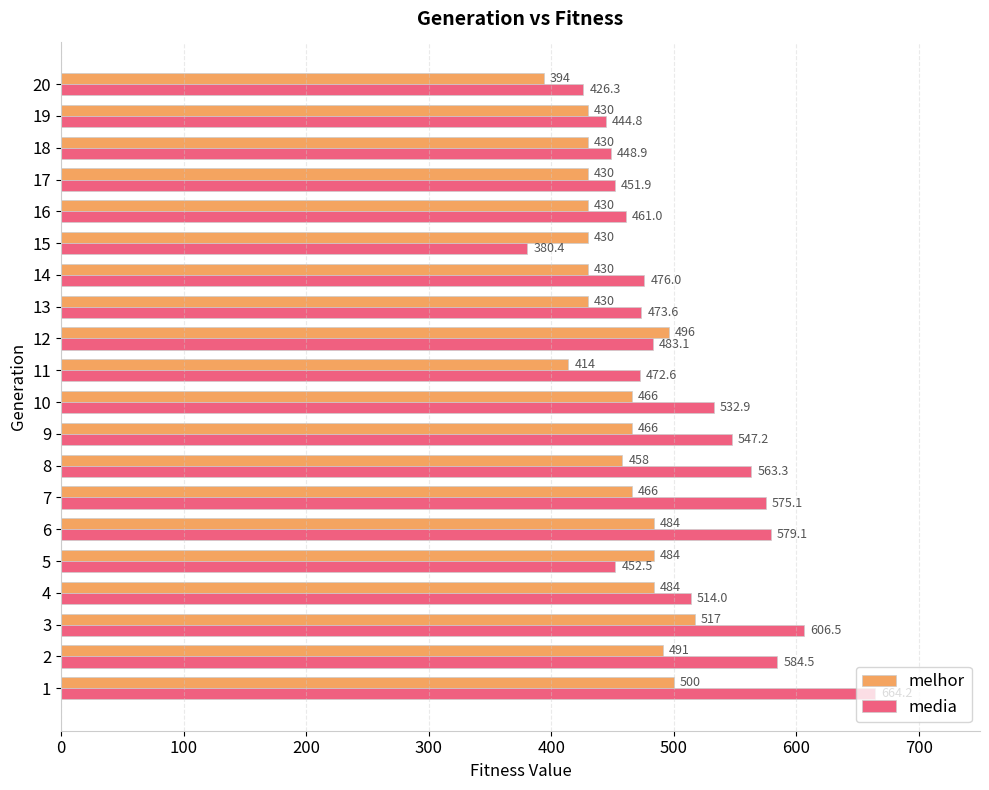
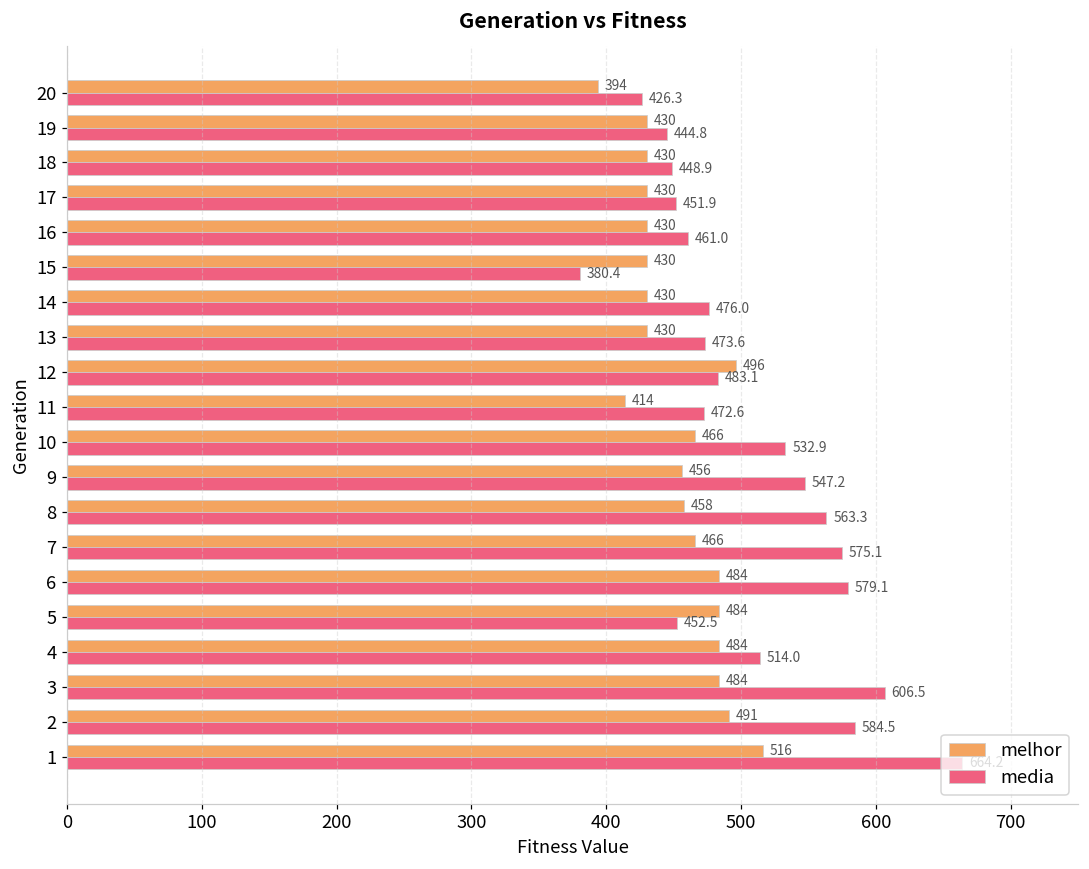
  {
    "melhor": {
      "20": 394,
      "19": 430,
      "18": 430,
      "17": 430,
      "16": 430,
      "15": 430,
      "14": 430,
      "13": 430,
      "12": 496,
      "11": 414,
      "10": 466,
-     "9": 466,
+     "9": 456,
      "8": 458,
      "7": 466,
      "6": 484,
      "5": 484,
      "4": 484,
-     "3": 517,
+     "3": 484,
      "2": 491,
-     "1": 500
+     "1": 516
    },
    "media": {
      "20": 426.3,
      "19": 444.8,
      "18": 448.9,
      "17": 451.9,
      "16": 461.0,
      "15": 380.4,
      "14": 476.0,
      "13": 473.6,
      "12": 483.1,
      "11": 472.6,
      "10": 532.9,
      "9": 547.2,
      "8": 563.3,
      "7": 575.1,
      "6": 579.1,
      "5": 452.5,
      "4": 514.0,
      "3": 606.5,
      "2": 584.5
    }
  }
